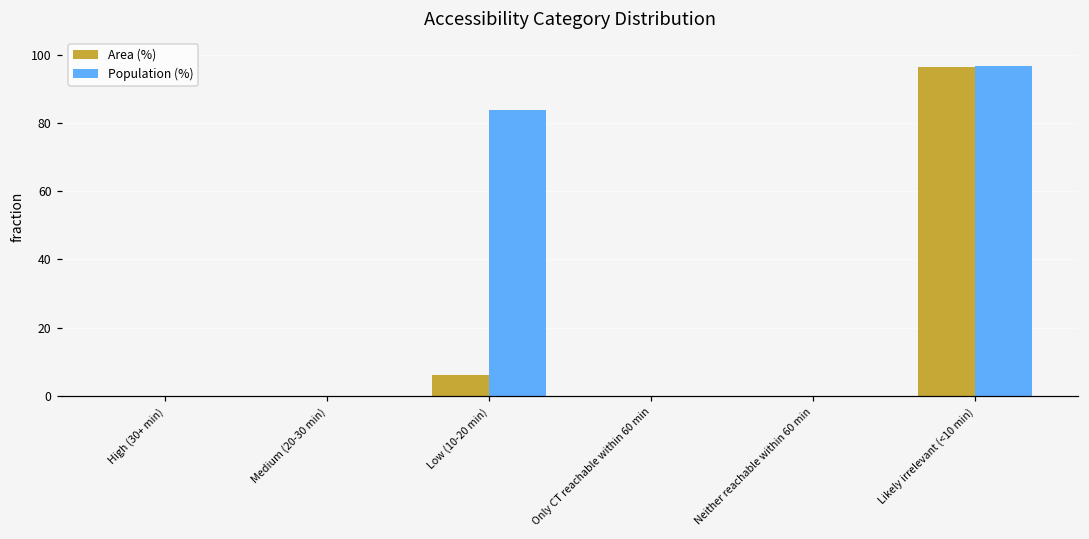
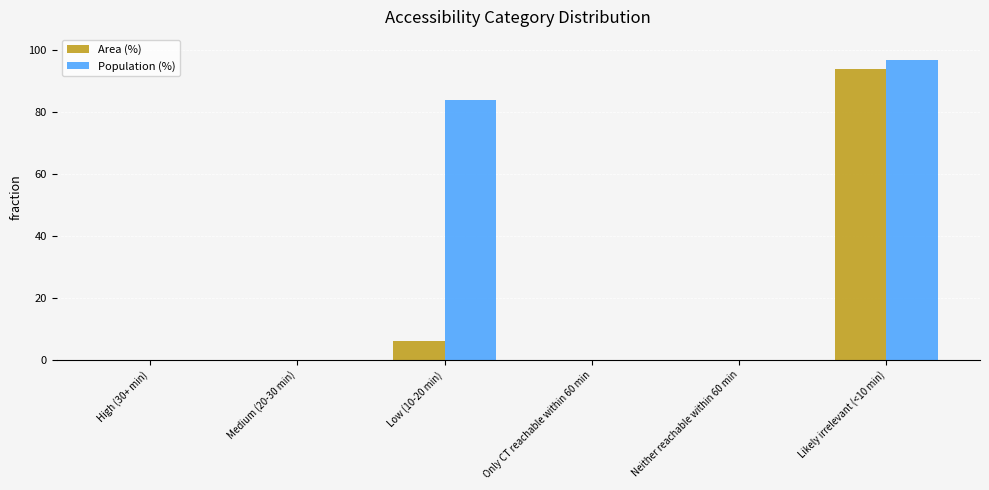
  {
    "Area (%)": {
      "High (30+ min)": 0,
      "Medium (20-30 min)": 0,
      "Low (10-20 min)": 6,
      "Only CT reachable within 60 min": 0,
      "Neither reachable within 60 min": 0,
-     "Likely irrelevant (<10 min)": 96
+     "Likely irrelevant (<10 min)": 94
    },
    "Population (%)": {
      "High (30+ min)": 0,
      "Medium (20-30 min)": 0,
      "Low (10-20 min)": 84,
      "Only CT reachable within 60 min": 0,
      "Neither reachable within 60 min": 0,
      "Likely irrelevant (<10 min)": 97
    }
  }
